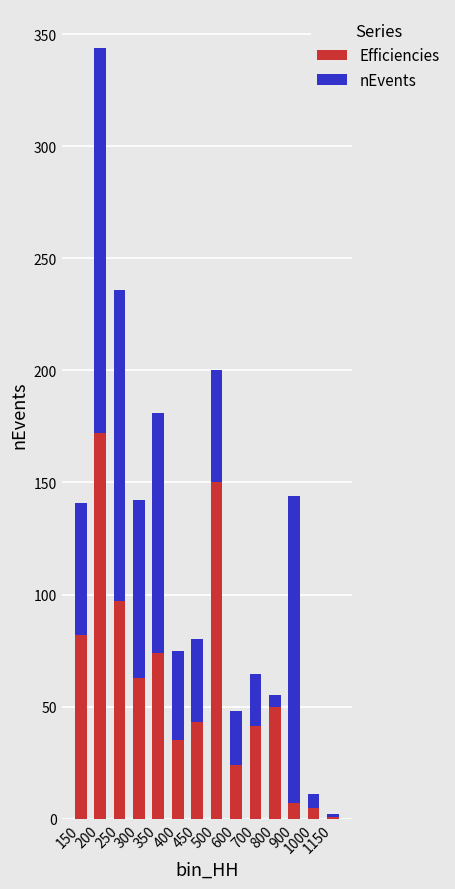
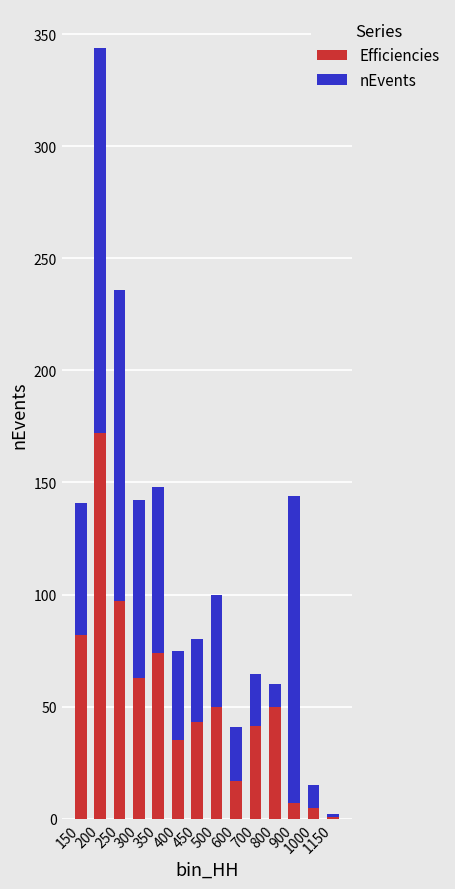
  {
    "Efficiencies": {
      "150": 82,
      "200": 172,
      "250": 97,
      "300": 63,
      "350": 74,
      "400": 35,
      "450": 43,
-     "500": 150,
-     "600": 24,
+     "500": 50,
+     "600": 17,
      "700": 42,
      "800": 50,
      "900": 7,
      "1000": 5
    },
    "nEvents": {
      "150": 59,
      "200": 172,
      "250": 139,
      "300": 79,
-     "350": 107,
+     "350": 74,
      "400": 40,
      "450": 37,
      "500": 50,
      "600": 24,
      "700": 23,
-     "800": 5,
+     "800": 10,
      "900": 137,
-     "1000": 6
+     "1000": 10
    }
  }
